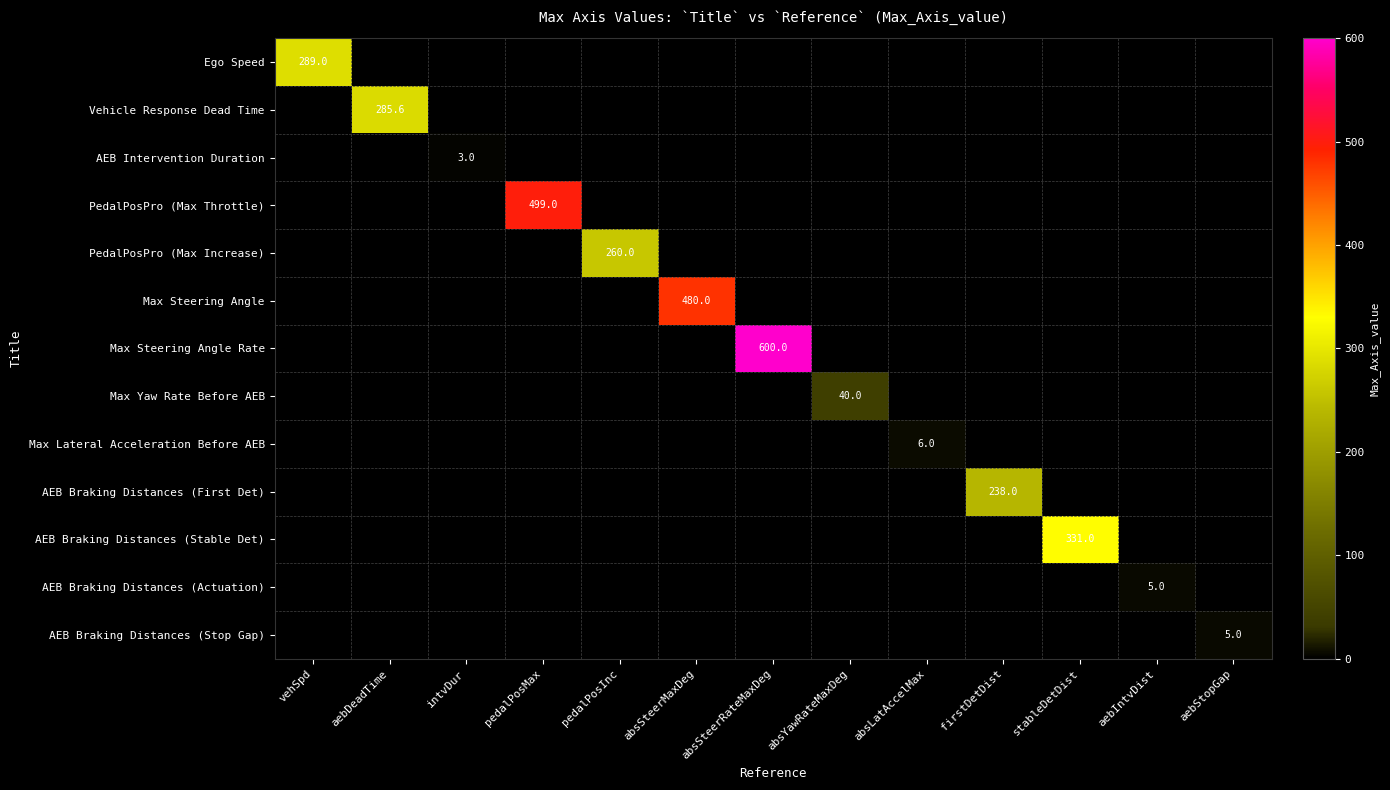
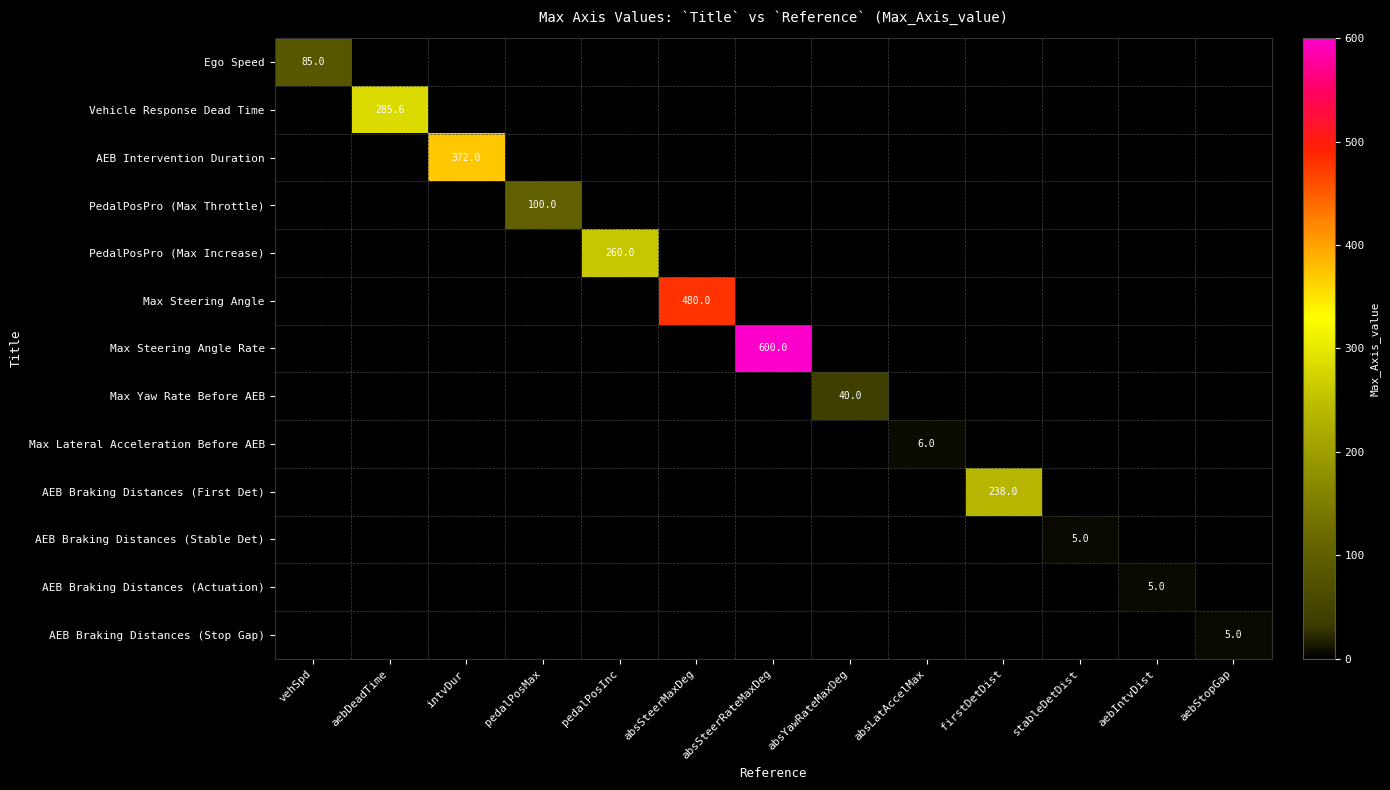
  {
    "Ego Speed": {
-     "vehSpd": 289.0
+     "vehSpd": 85.0
    },
    "Vehicle Response Dead Time": {
      "aebDeadTime": 285.6
    },
    "AEB Intervention Duration": {
-     "intvDur": 3.0
+     "intvDur": 372.0
    },
    "PedalPosPro (Max Throttle)": {
-     "pedalPosMax": 499.0
+     "pedalPosMax": 100.0
    },
    "PedalPosPro (Max Increase)": {
      "pedalPosInc": 260.0
    },
    "Max Steering Angle": {
      "absSteerMaxDeg": 480.0
    },
    "Max Steering Angle Rate": {
      "absSteerRateMaxDeg": 600.0
    },
    "Max Yaw Rate Before AEB": {
      "absYawRateMaxDeg": 40.0
    },
    "Max Lateral Acceleration Before AEB": {
      "absLatAccelMax": 6.0
    },
    "AEB Braking Distances (First Det)": {
      "firstDetDist": 238.0
    },
    "AEB Braking Distances (Stable Det)": {
-     "stableDetDist": 331.0
+     "stableDetDist": 5.0
    },
    "AEB Braking Distances (Actuation)": {
      "aebIntvDist": 5.0
    },
    "AEB Braking Distances (Stop Gap)": {
      "aebStopGap": 5.0
    }
  }
